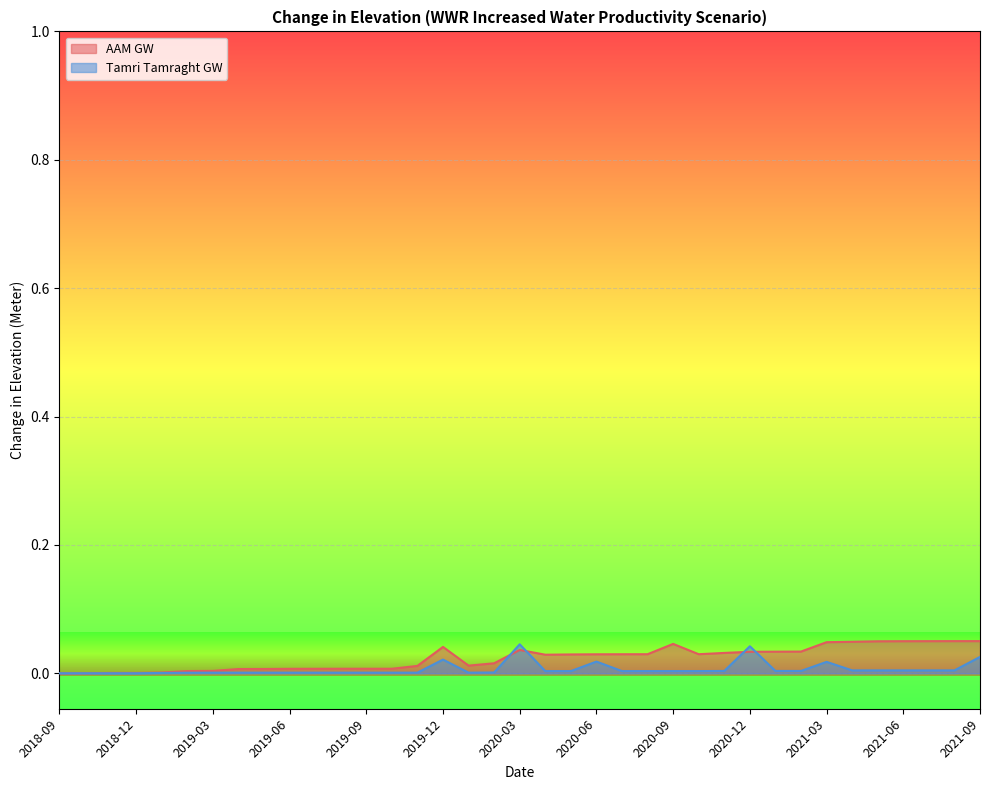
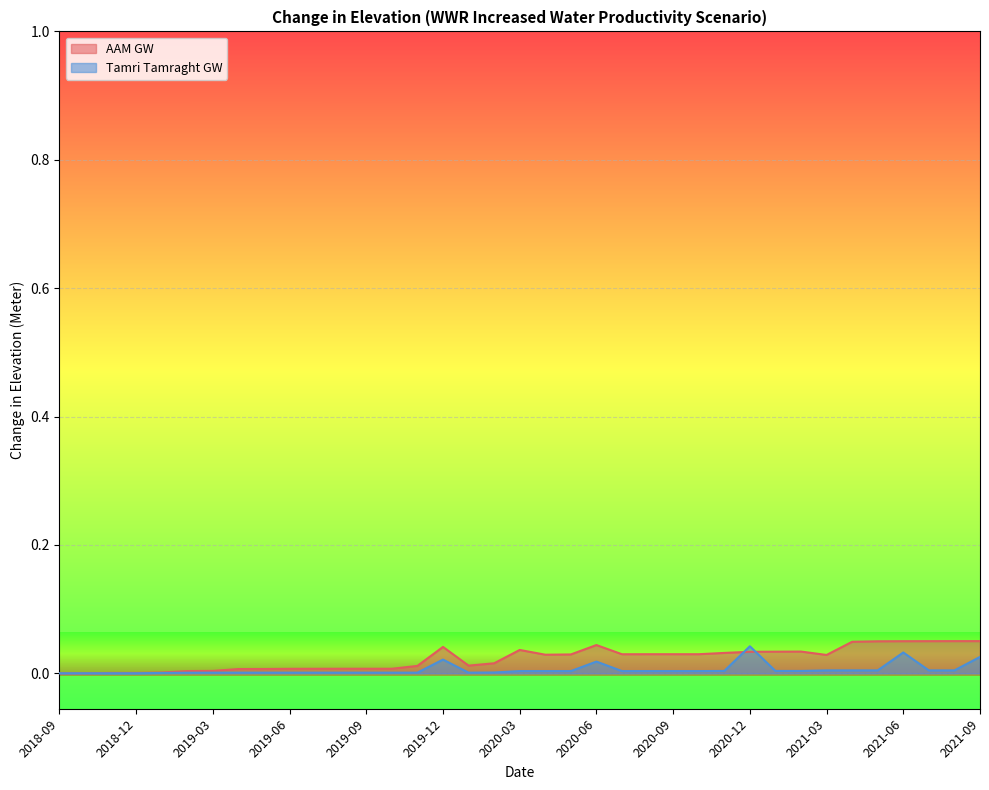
  {
    "AAM GW": {
      "2019-06": 0.01,
      "2019-09": 0.01,
      "2019-12": 0.04,
      "2020-03": 0.04,
-     "2020-06": 0.03,
-     "2020-09": 0.05,
+     "2020-06": 0.04,
+     "2020-09": 0.03,
      "2020-12": 0.03,
-     "2021-03": 0.05,
+     "2021-03": 0.03,
      "2021-06": 0.05,
      "2021-09": 0.05
    },
    "Tamri Tamraght GW": {
      "2019-06": 0.00,
      "2019-09": 0.00,
      "2019-12": 0.02,
-     "2020-03": 0.05,
+     "2020-03": 0.00,
      "2020-06": 0.02,
      "2020-09": 0.00,
      "2020-12": 0.04,
-     "2021-03": 0.02,
-     "2021-06": 0.00,
+     "2021-03": 0.00,
+     "2021-06": 0.03,
      "2021-09": 0.03
    }
  }
